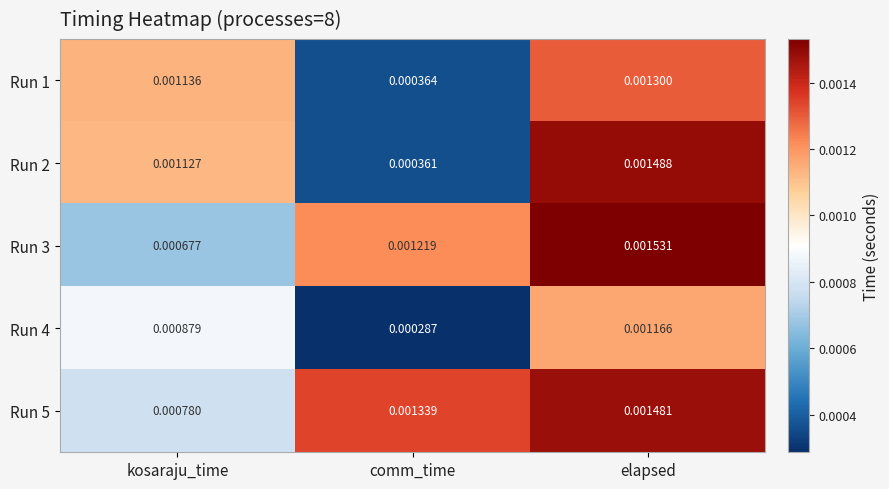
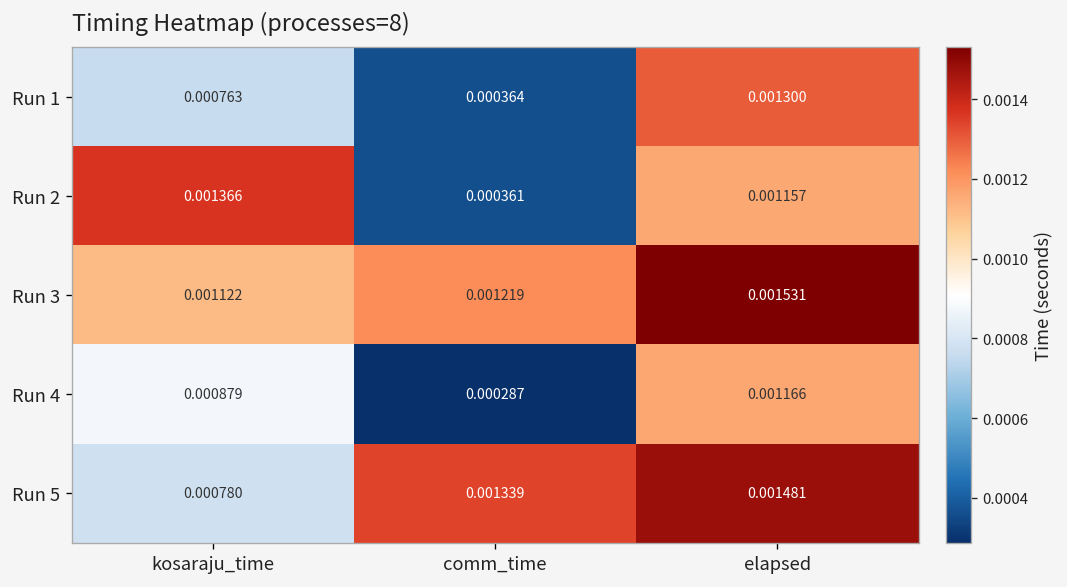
  {
    "Run 1": {
-     "kosaraju_time": 0.001136,
+     "kosaraju_time": 0.000763,
      "comm_time": 0.000364,
      "elapsed": 0.001300
    },
    "Run 2": {
-     "kosaraju_time": 0.001127,
+     "kosaraju_time": 0.001366,
      "comm_time": 0.000361,
-     "elapsed": 0.001488
+     "elapsed": 0.001157
    },
    "Run 3": {
-     "kosaraju_time": 0.000677,
+     "kosaraju_time": 0.001122,
      "comm_time": 0.001219,
      "elapsed": 0.001531
    },
    "Run 4": {
      "kosaraju_time": 0.000879,
      "comm_time": 0.000287,
      "elapsed": 0.001166
    },
    "Run 5": {
      "kosaraju_time": 0.000780,
      "comm_time": 0.001339,
      "elapsed": 0.001481
    }
  }
